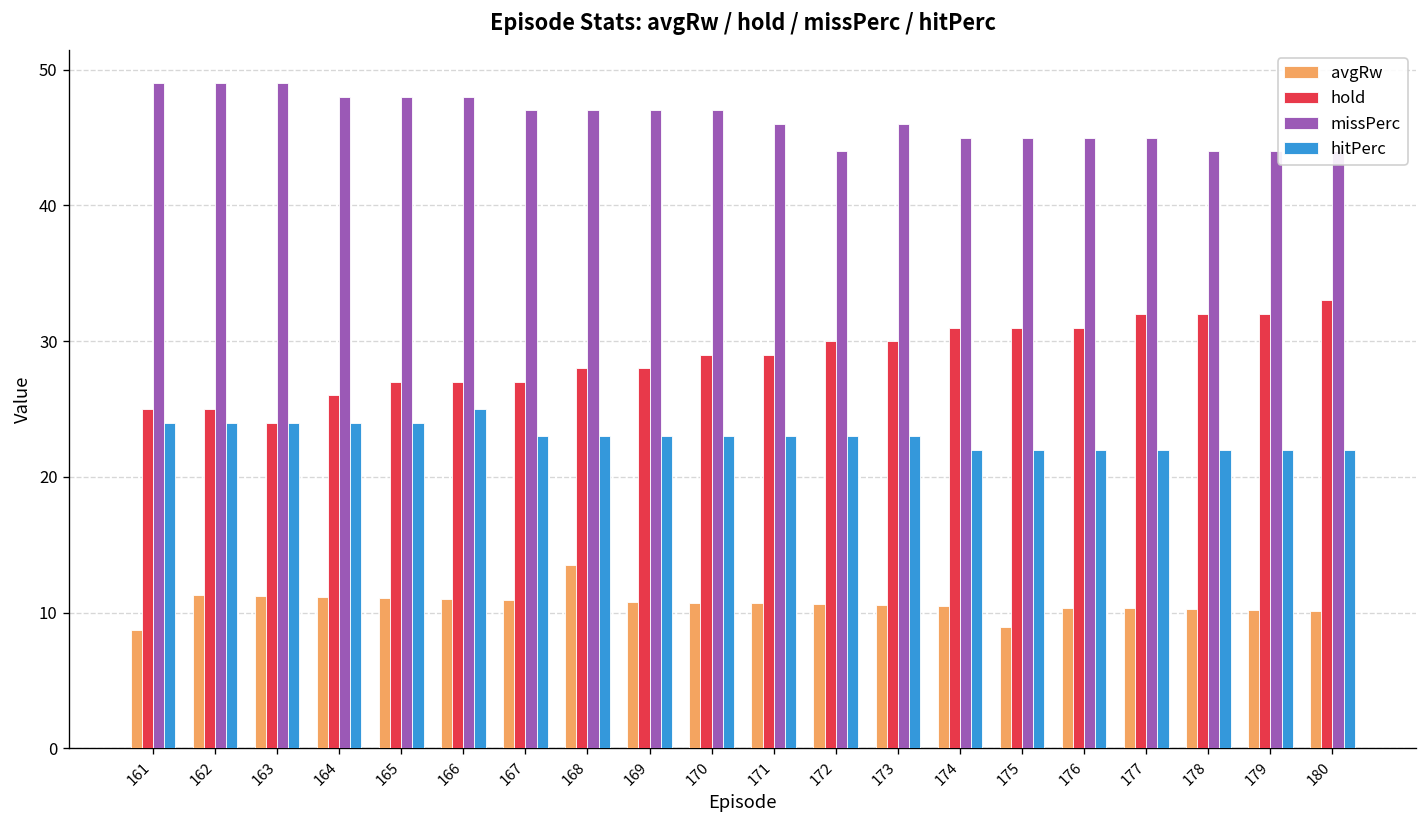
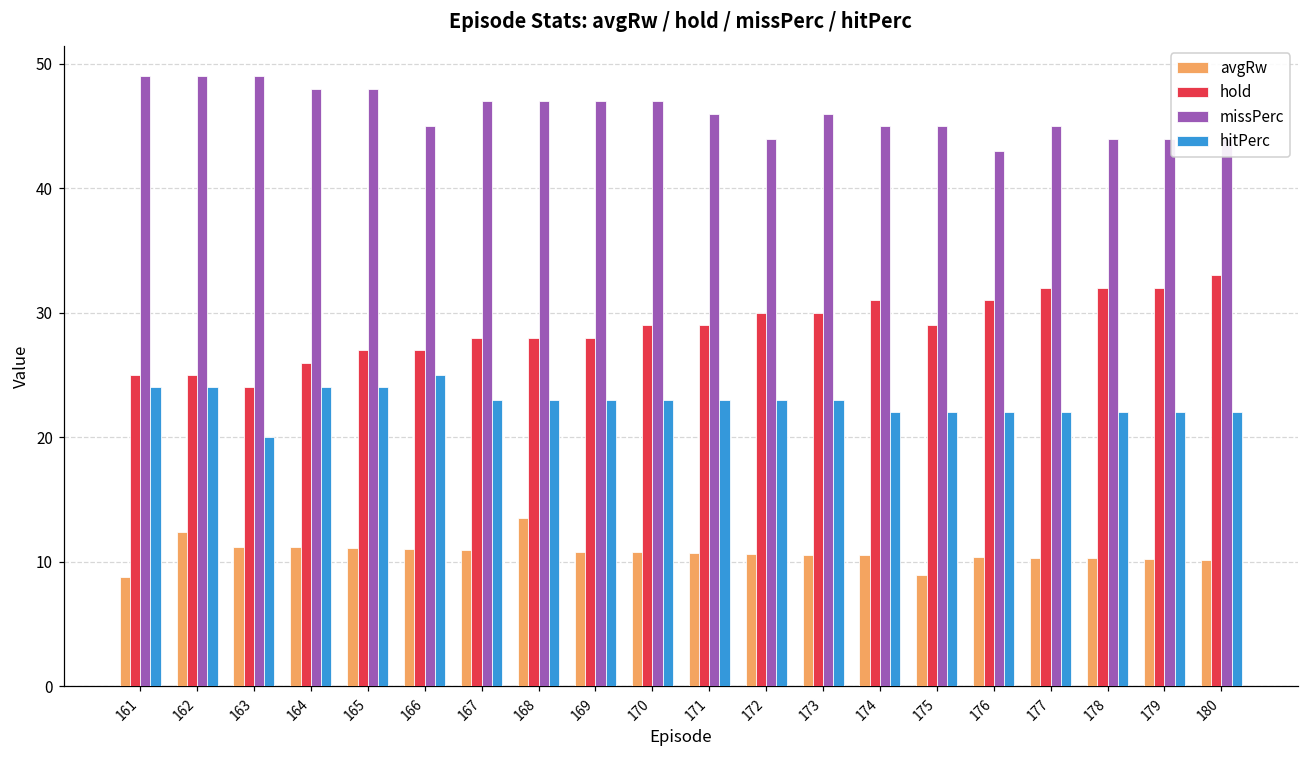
  {
    "avgRw": {
      "161": 8.7,
-     "162": 11.3,
+     "162": 12.4,
      "163": 11.2,
      "164": 11.1,
      "165": 11.1,
      "166": 11.0,
      "167": 10.9,
      "168": 13.5,
      "169": 10.8,
      "170": 10.7,
      "171": 10.7,
      "172": 10.6,
      "173": 10.6,
      "174": 10.5,
      "175": 8.9,
      "176": 10.4,
      "177": 10.3,
      "178": 10.3,
      "179": 10.2,
      "180": 10.1
    },
    "hold": {
      "161": 25,
      "162": 25,
      "163": 24,
      "164": 26,
      "165": 27,
      "166": 27,
-     "167": 27,
+     "167": 28,
      "168": 28,
      "169": 28,
      "170": 29,
      "171": 29,
      "172": 30,
      "173": 30,
      "174": 31,
-     "175": 31,
+     "175": 29,
      "176": 31,
      "177": 32,
      "178": 32,
      "179": 32,
      "180": 33
    },
    "missPerc": {
      "161": 49,
      "162": 49,
      "163": 49,
      "164": 48,
      "165": 48,
-     "166": 48,
+     "166": 45,
      "167": 47,
      "168": 47,
      "169": 47,
      "170": 47,
      "171": 46,
      "172": 44,
      "173": 46,
      "174": 45,
      "175": 45,
-     "176": 45,
+     "176": 43,
      "177": 45,
      "178": 44,
      "179": 44
    },
    "hitPerc": {
      "161": 24,
      "162": 24,
-     "163": 24,
+     "163": 20,
      "164": 24,
      "165": 24,
      "166": 25,
      "167": 23,
      "168": 23,
      "169": 23,
      "170": 23,
      "171": 23,
      "172": 23,
      "173": 23,
      "174": 22,
      "175": 22,
      "176": 22,
      "177": 22,
      "178": 22,
      "179": 22,
      "180": 22
    }
  }
